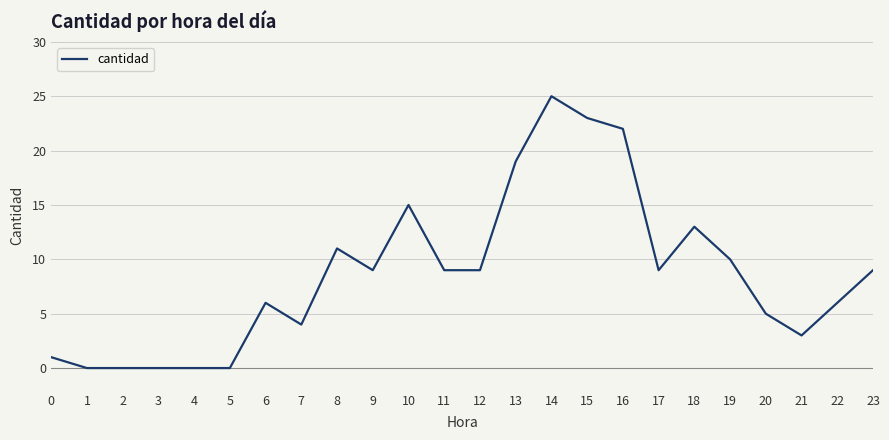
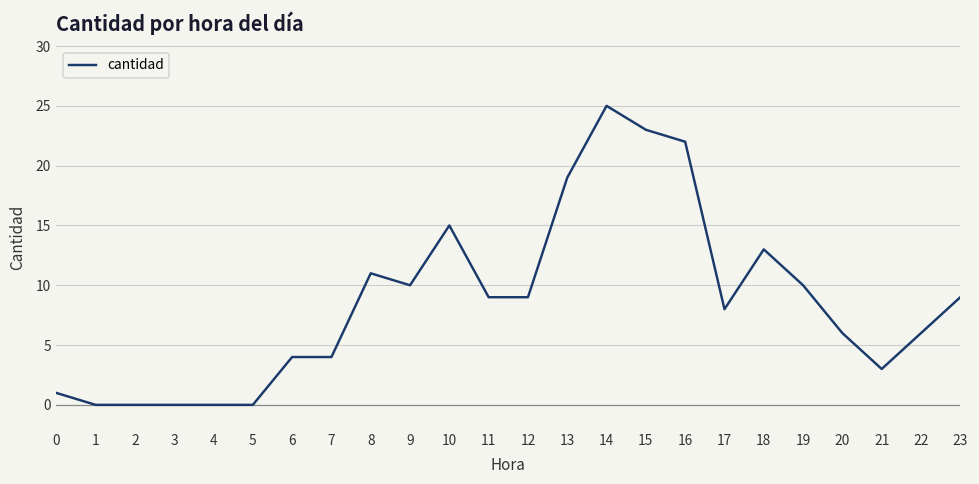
  {
    "0": 1,
    "1": 0,
    "2": 0,
    "3": 0,
    "4": 0,
    "5": 0,
-   "6": 6,
+   "6": 4,
    "7": 4,
    "8": 11,
-   "9": 9,
+   "9": 10,
    "10": 15,
    "11": 9,
    "12": 9,
    "13": 19,
    "14": 25,
    "15": 23,
    "16": 22,
-   "17": 9,
+   "17": 8,
    "18": 13,
    "19": 10,
-   "20": 5,
+   "20": 6,
    "21": 3,
    "22": 6,
    "23": 9
  }
